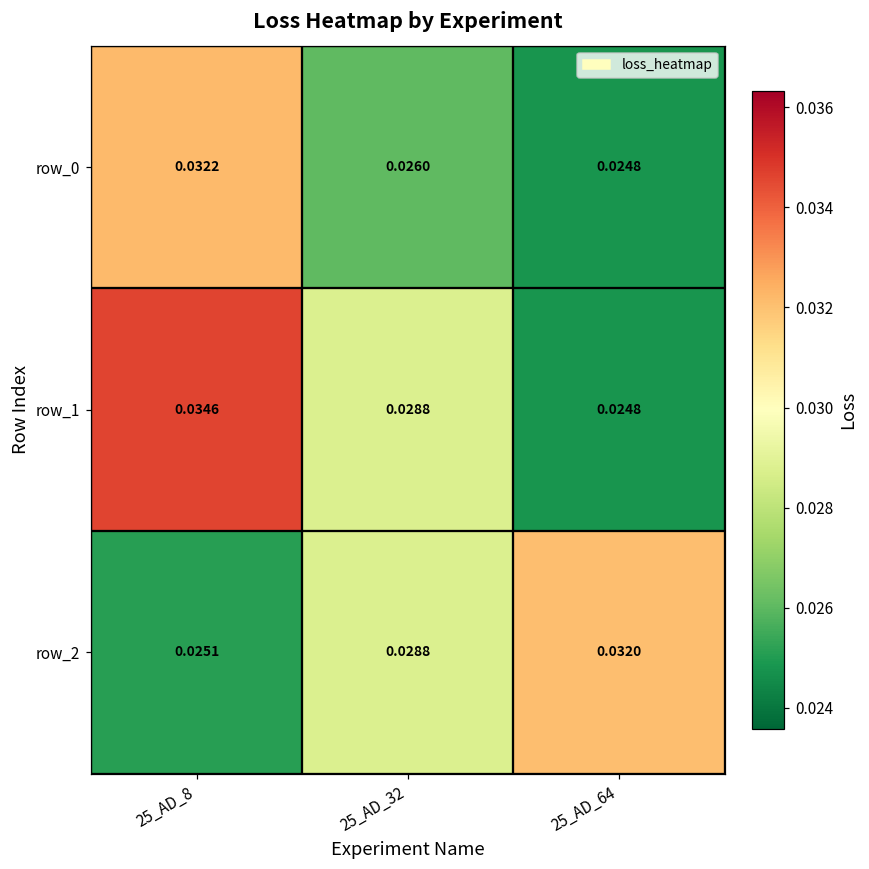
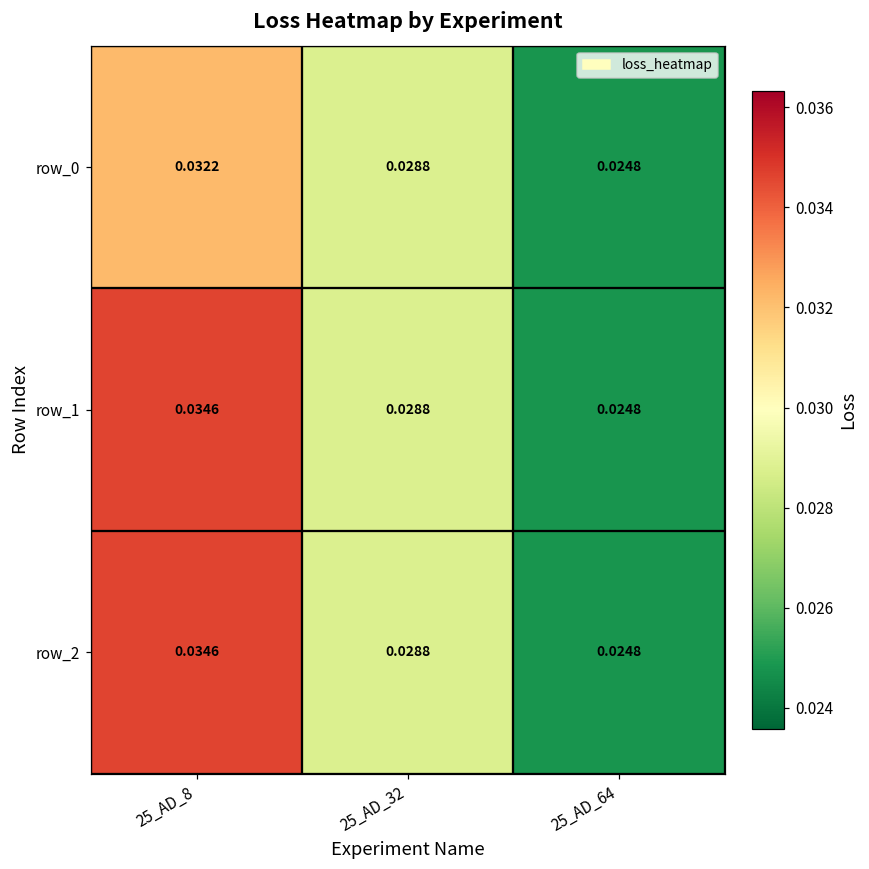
  {
    "row_0": {
      "25_AD_8": 0.0322,
-     "25_AD_32": 0.0260,
+     "25_AD_32": 0.0288,
      "25_AD_64": 0.0248
    },
    "row_1": {
      "25_AD_8": 0.0346,
      "25_AD_32": 0.0288,
      "25_AD_64": 0.0248
    },
    "row_2": {
-     "25_AD_8": 0.0251,
+     "25_AD_8": 0.0346,
      "25_AD_32": 0.0288,
-     "25_AD_64": 0.0320
+     "25_AD_64": 0.0248
    }
  }
